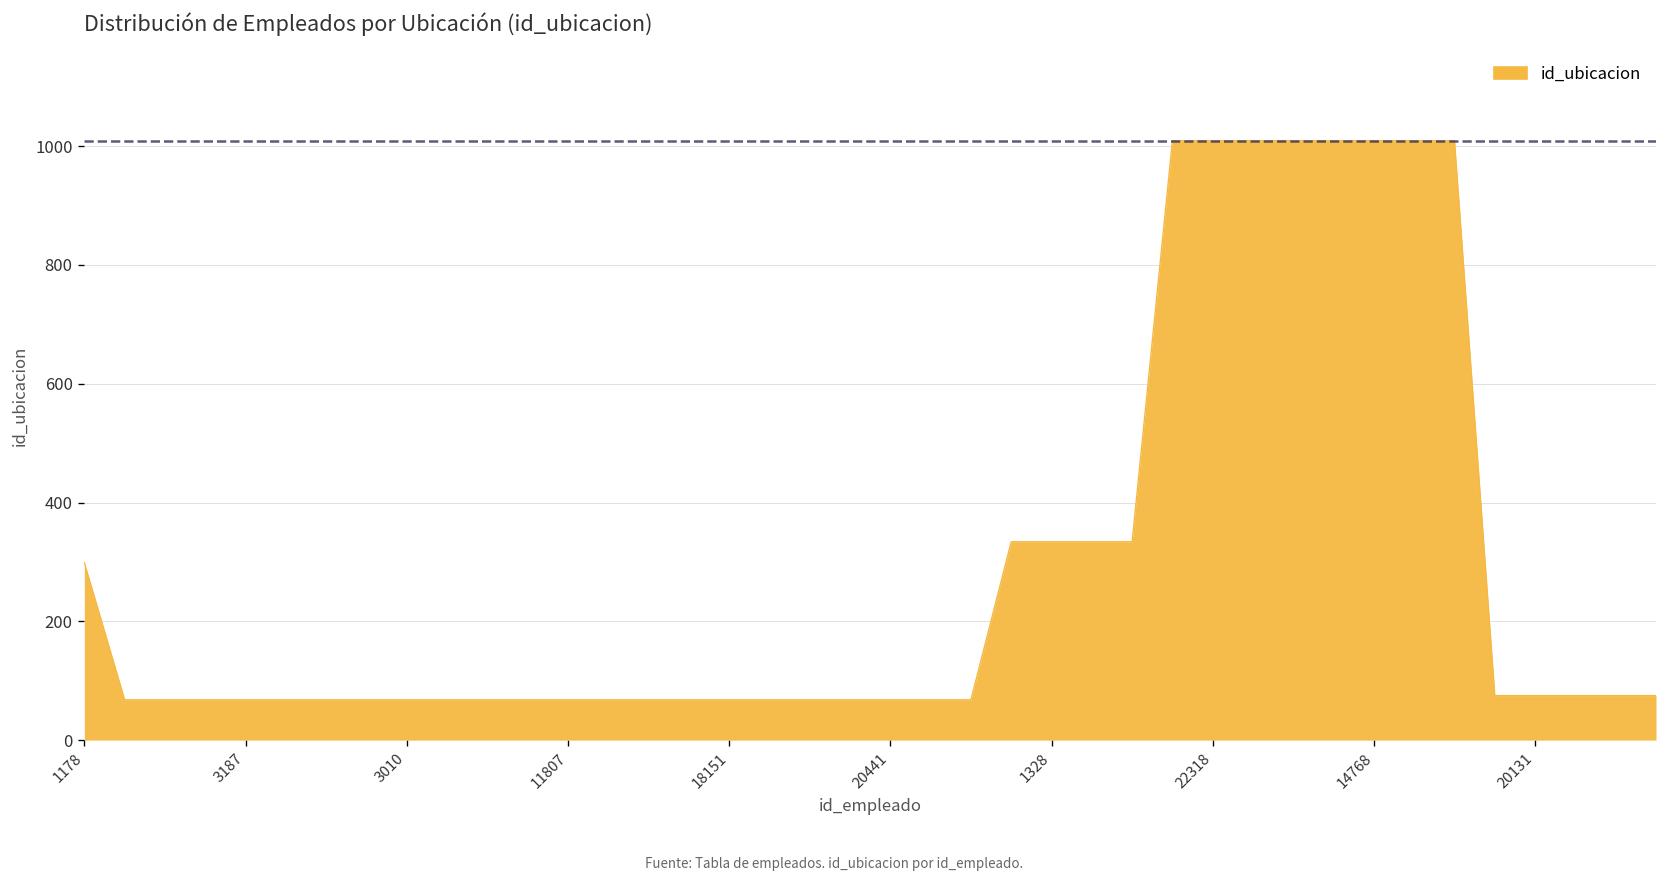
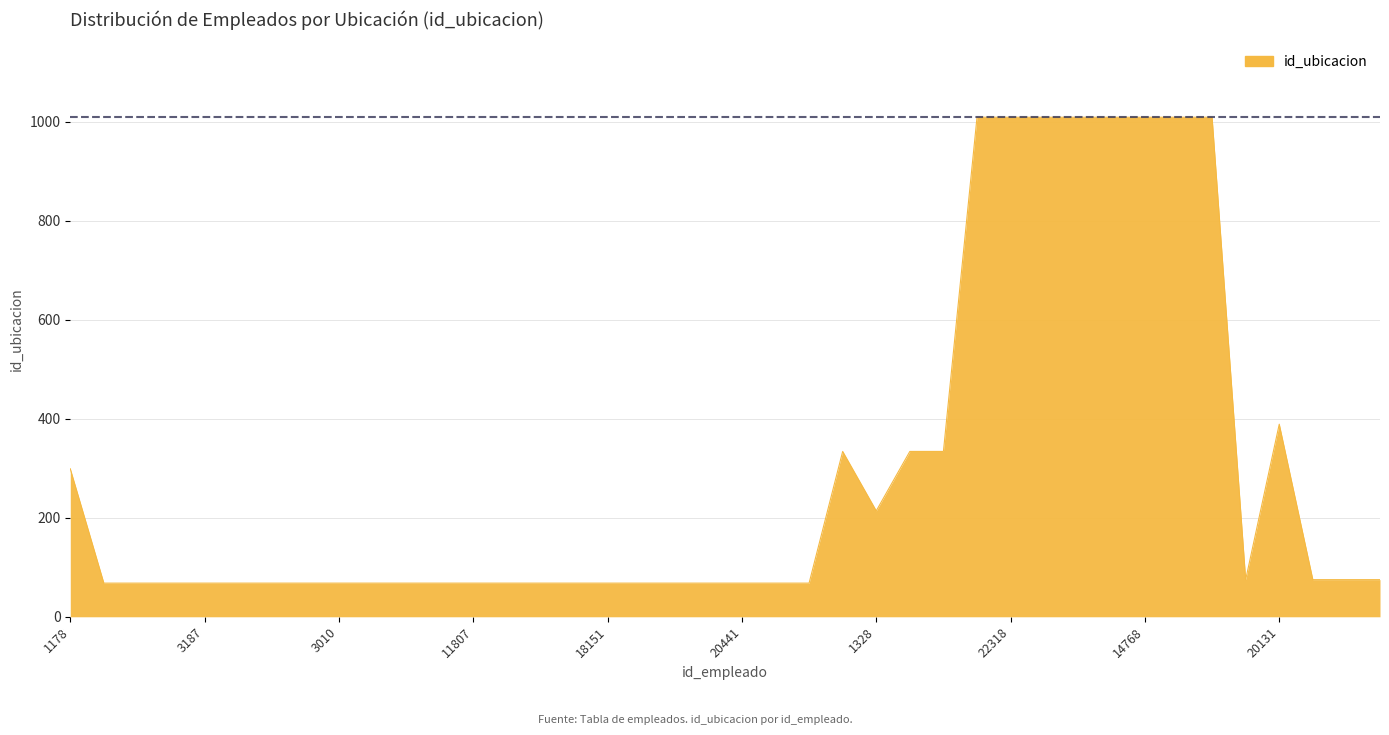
  {
    "1178": 300,
    "3187": 70,
    "3010": 70,
    "11807": 70,
    "18151": 70,
    "20441": 70,
-   "1328": 330,
+   "1328": 210,
    "22318": 1010,
    "14768": 1010,
-   "20131": 80
+   "20131": 390
  }
